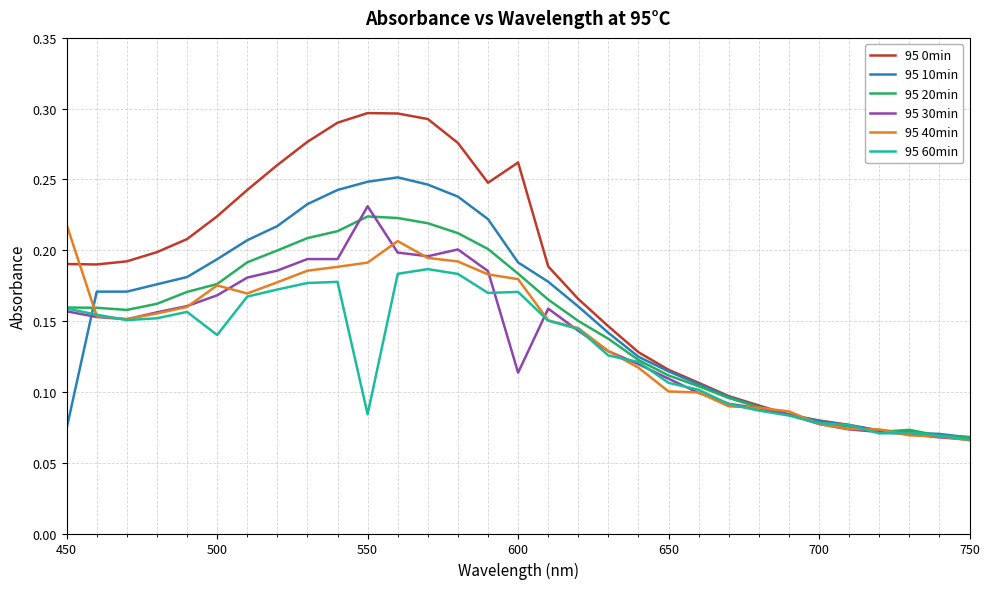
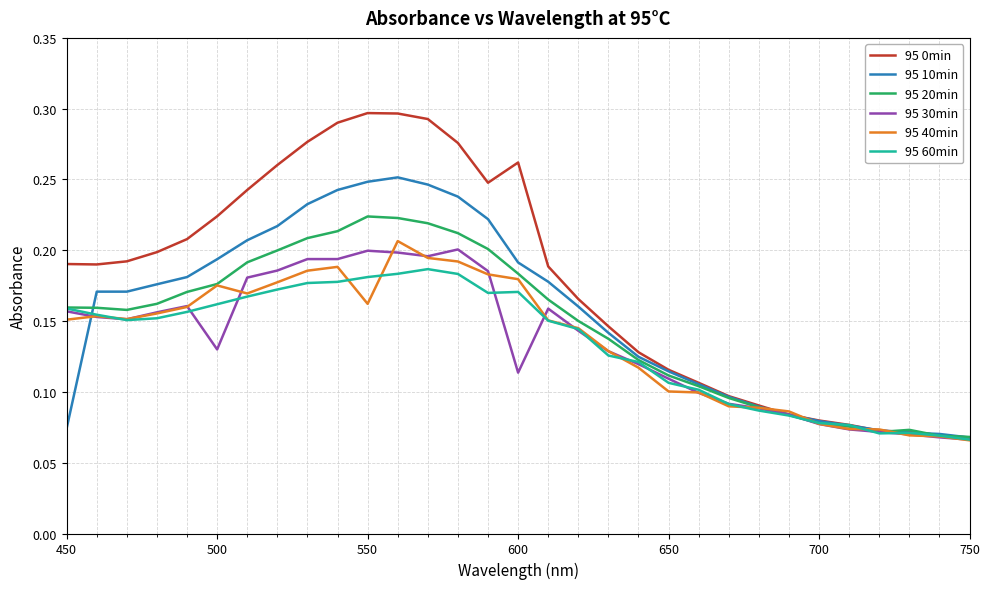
  {
    "95 0min": {
      "450": 0.190,
      "500": 0.224,
      "550": 0.297,
      "600": 0.262
    },
    "95 10min": {
      "450": 0.074,
      "500": 0.194,
      "550": 0.248,
      "600": 0.191
    },
    "95 20min": {
      "550": 0.224,
      "600": 0.184,
      "650": 0.112
    },
    "95 30min": {
      "450": 0.157,
-     "500": 0.168,
-     "550": 0.231,
+     "500": 0.130,
+     "550": 0.200,
      "600": 0.114,
      "650": 0.109
    },
    "95 40min": {
-     "450": 0.218,
-     "550": 0.191,
+     "450": 0.151,
+     "550": 0.162,
      "600": 0.180,
      "650": 0.100
    },
    "95 60min": {
-     "500": 0.140,
-     "550": 0.084,
+     "500": 0.162,
+     "550": 0.181,
      "600": 0.171,
      "650": 0.106
    }
  }
